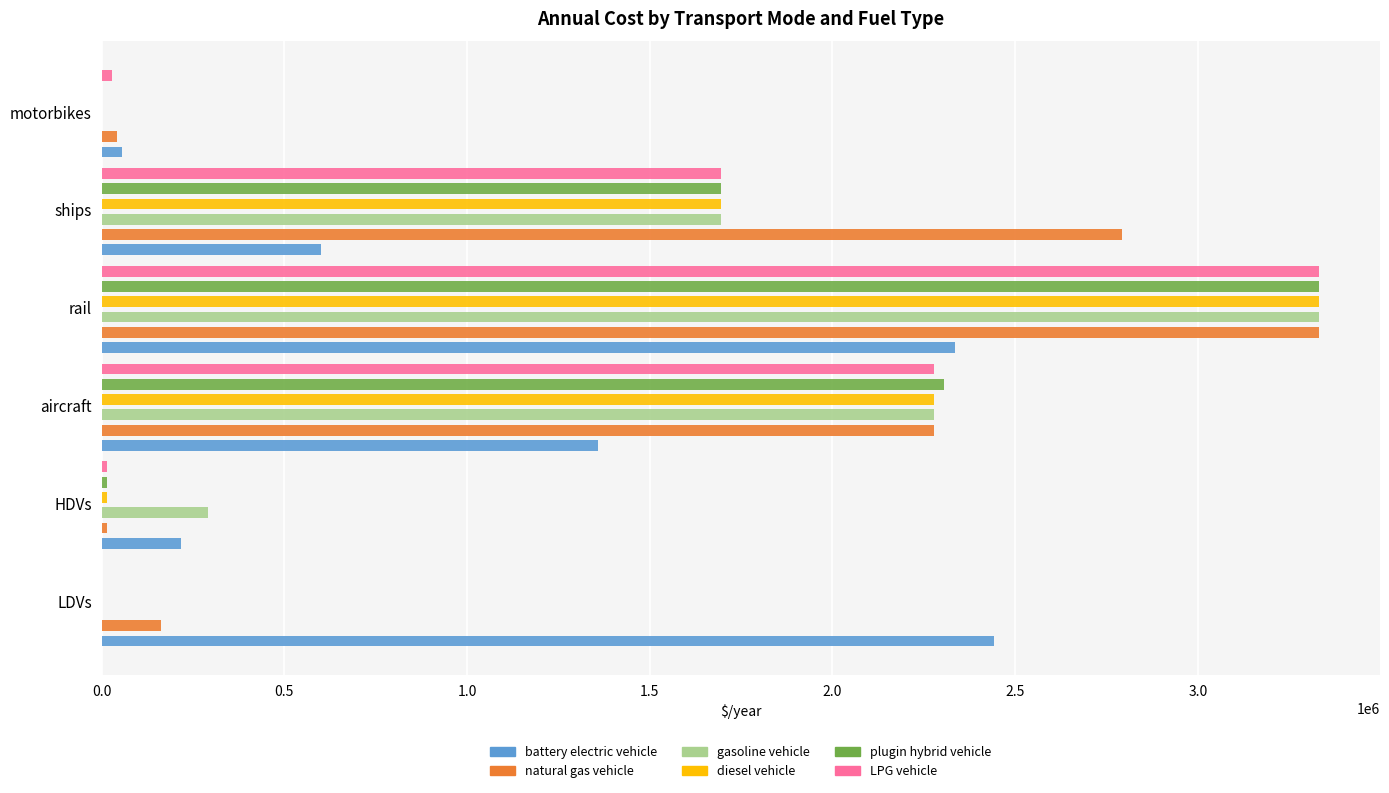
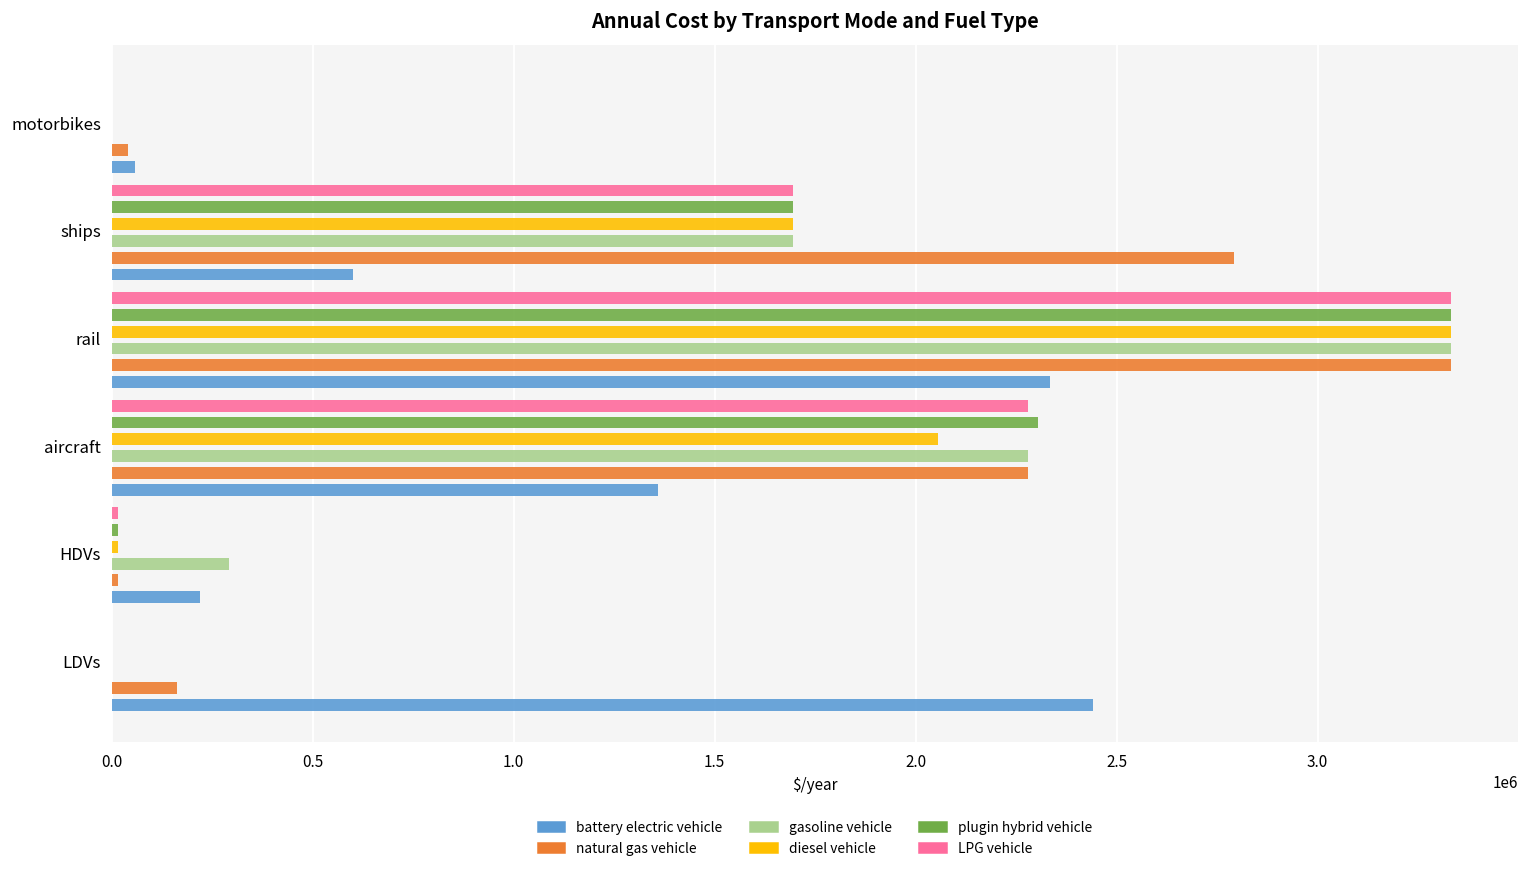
  {
    "battery electric vehicle": {
      "motorbikes": 60000,
      "ships": 600000,
      "rail": 2330000,
      "aircraft": 1360000,
      "HDVs": 220000,
      "LDVs": 2440000
    },
    "natural gas vehicle": {
      "motorbikes": 40000,
      "ships": 2790000,
      "rail": 3330000,
      "aircraft": 2280000,
      "HDVs": 20000,
      "LDVs": 160000
    },
    "gasoline vehicle": {
      "motorbikes": 0,
      "ships": 1700000,
      "rail": 3330000,
      "aircraft": 2280000,
      "HDVs": 290000
    },
    "diesel vehicle": {
      "motorbikes": 0,
      "ships": 1700000,
      "rail": 3330000,
-     "aircraft": 2280000,
+     "aircraft": 2060000,
      "HDVs": 20000
    },
    "plugin hybrid vehicle": {
      "motorbikes": 0,
      "ships": 1700000,
      "rail": 3330000,
      "aircraft": 2310000,
      "HDVs": 20000
    },
    "LPG vehicle": {
-     "motorbikes": 30000,
+     "motorbikes": 0,
      "ships": 1700000,
      "rail": 3330000,
      "aircraft": 2280000,
      "HDVs": 20000
    }
  }
